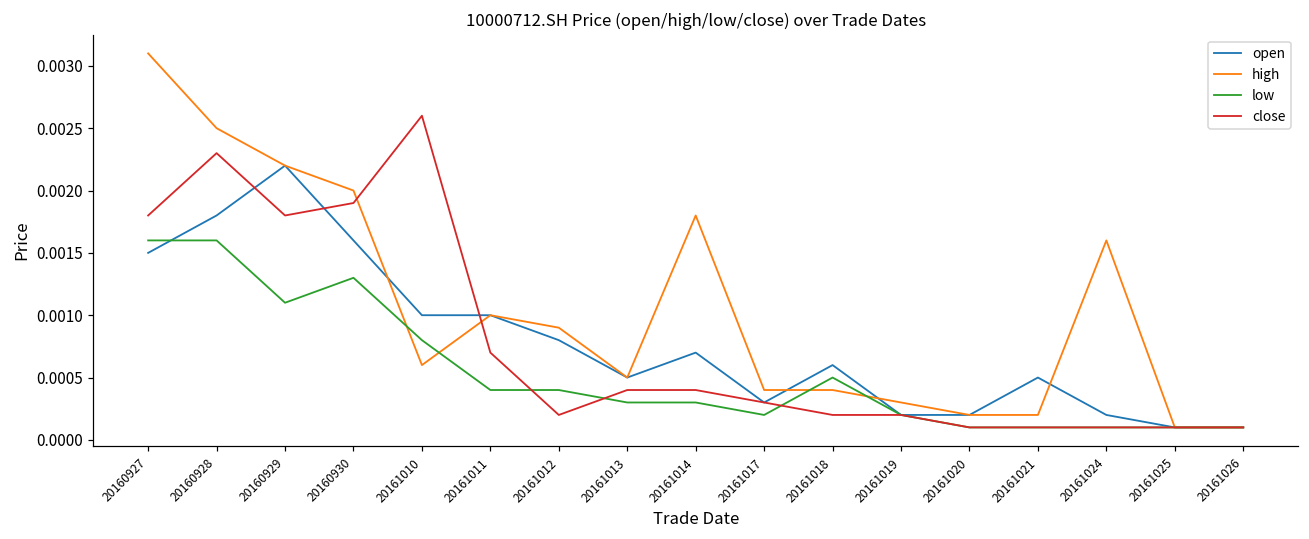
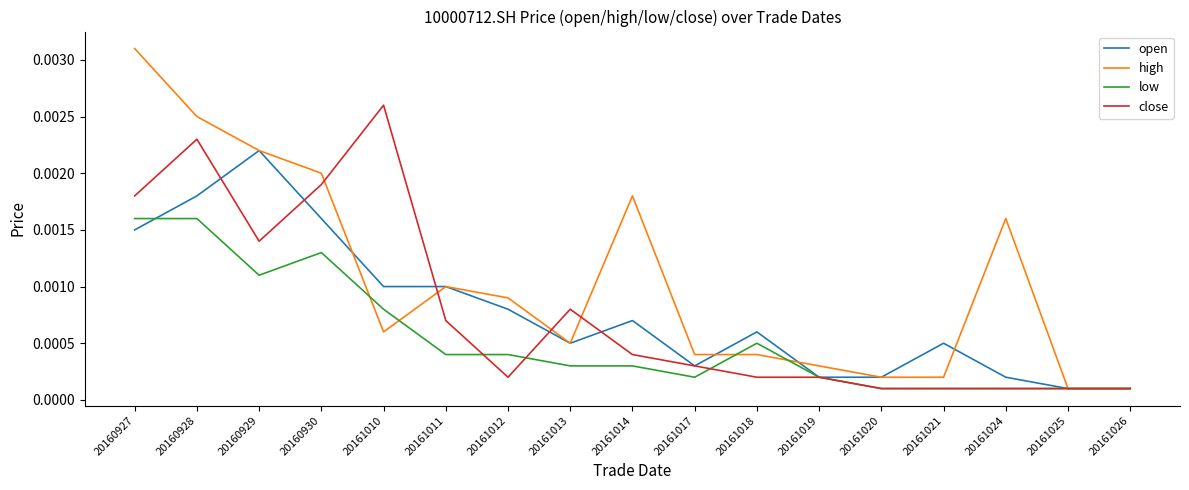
  {
    "open": {
      "20160927": 0.0015,
      "20160928": 0.0018,
      "20160930": 0.0016,
      "20161010": 0.0010,
      "20161012": 0.0008,
      "20161014": 0.0007,
      "20161018": 0.0006,
      "20161021": 0.0005,
      "20161024": 0.0002
    },
    "high": {
      "20160927": 0.0031,
      "20160928": 0.0025,
      "20160930": 0.0020,
      "20161010": 0.0006,
      "20161012": 0.0009,
      "20161014": 0.0018,
      "20161017": 0.0004,
      "20161018": 0.0004,
      "20161019": 0.0003,
      "20161021": 0.0002,
      "20161024": 0.0016
    },
    "low": {
      "20160927": 0.0016,
      "20160928": 0.0016,
      "20160929": 0.0011,
      "20160930": 0.0013,
      "20161010": 0.0008,
      "20161011": 0.0004,
      "20161012": 0.0004,
      "20161013": 0.0003,
      "20161014": 0.0003,
      "20161017": 0.0002,
      "20161018": 0.0005
    },
    "close": {
      "20160927": 0.0018,
      "20160928": 0.0023,
-     "20160929": 0.0018,
+     "20160929": 0.0014,
      "20160930": 0.0019,
      "20161010": 0.0026,
      "20161011": 0.0007,
      "20161012": 0.0002,
-     "20161013": 0.0004,
+     "20161013": 0.0008,
      "20161014": 0.0004,
      "20161018": 0.0002
    }
  }
